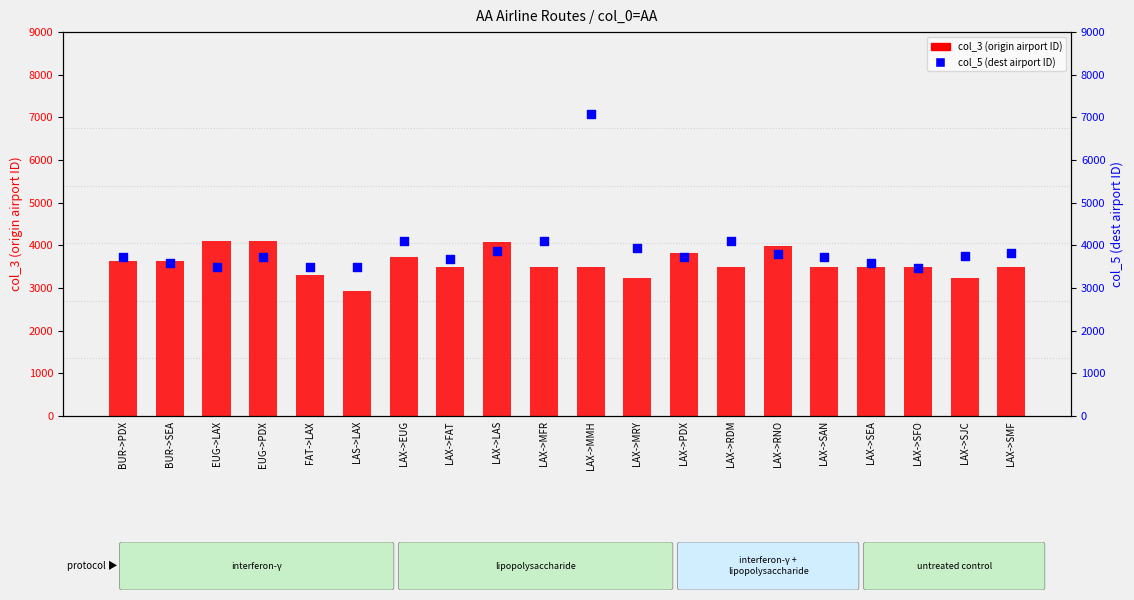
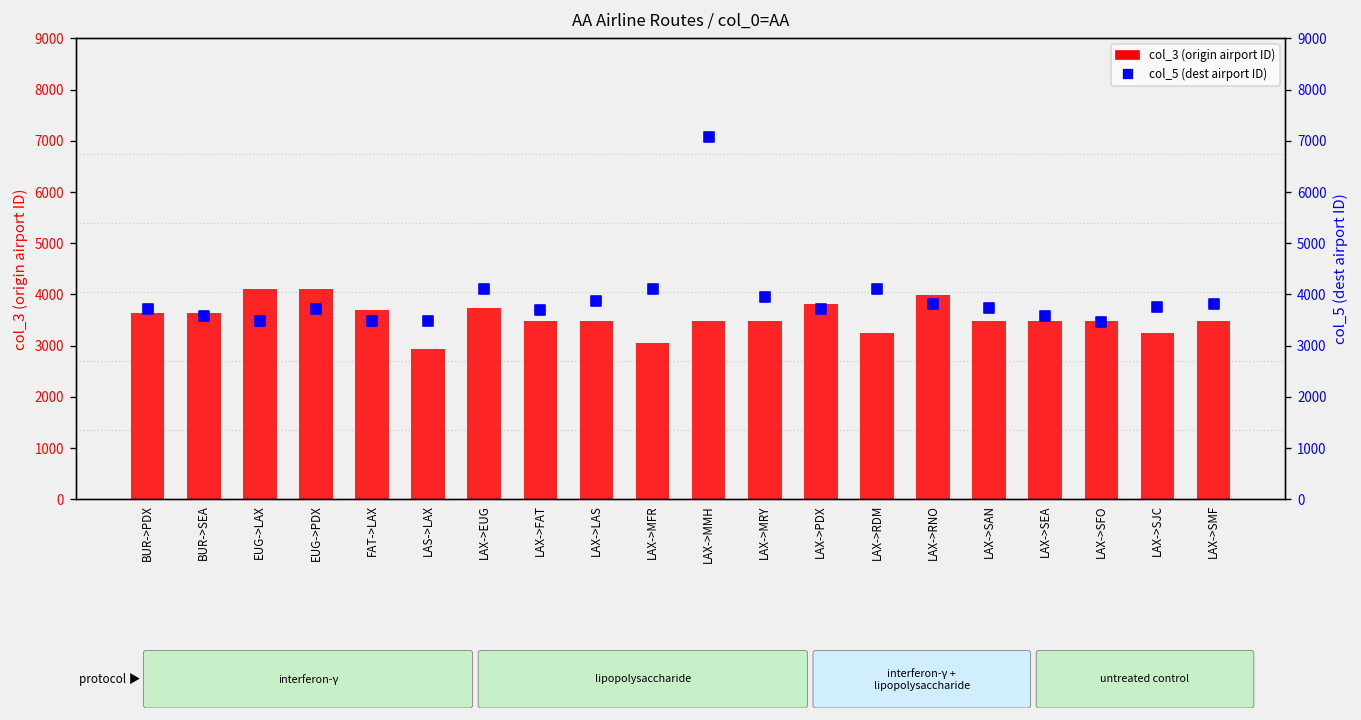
  {
    "col_3 (origin airport ID)": {
      "BUR->PDX": 3600,
      "BUR->SEA": 3600,
      "EUG->LAX": 4100,
      "EUG->PDX": 4100,
-     "FAT->LAX": 3300,
+     "FAT->LAX": 3700,
      "LAS->LAX": 2900,
      "LAX->EUG": 3700,
      "LAX->FAT": 3500,
-     "LAX->LAS": 4100,
-     "LAX->MFR": 3500,
+     "LAX->LAS": 3500,
+     "LAX->MFR": 3000,
      "LAX->MMH": 3500,
-     "LAX->MRY": 3200,
+     "LAX->MRY": 3500,
      "LAX->PDX": 3800,
-     "LAX->RDM": 3500,
+     "LAX->RDM": 3200,
      "LAX->RNO": 4000,
      "LAX->SAN": 3500,
      "LAX->SEA": 3500,
      "LAX->SFO": 3500,
      "LAX->SJC": 3200,
      "LAX->SMF": 3500
    }
  }
